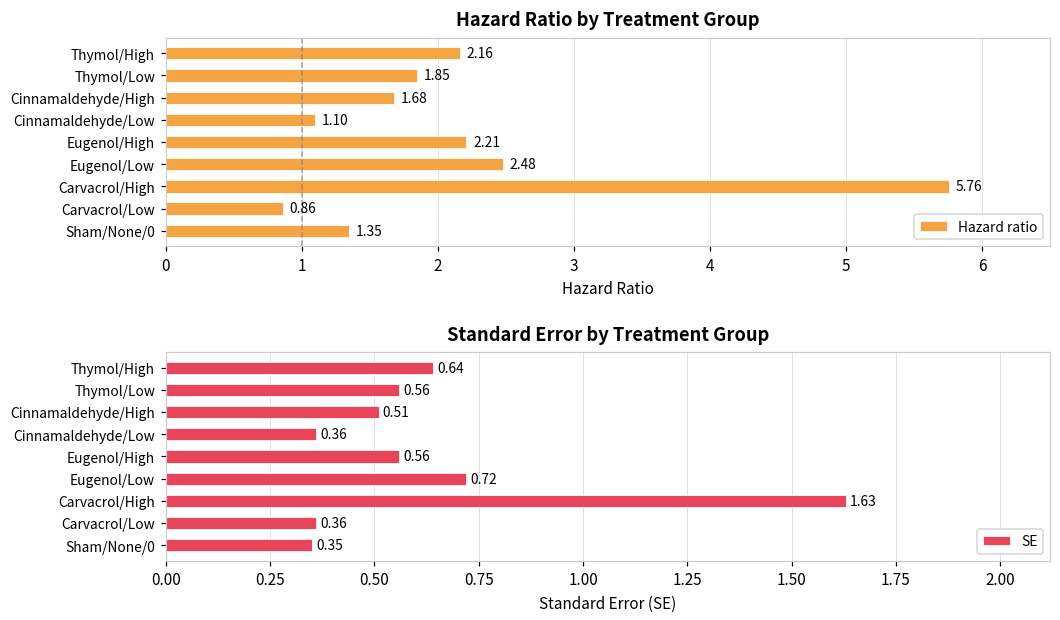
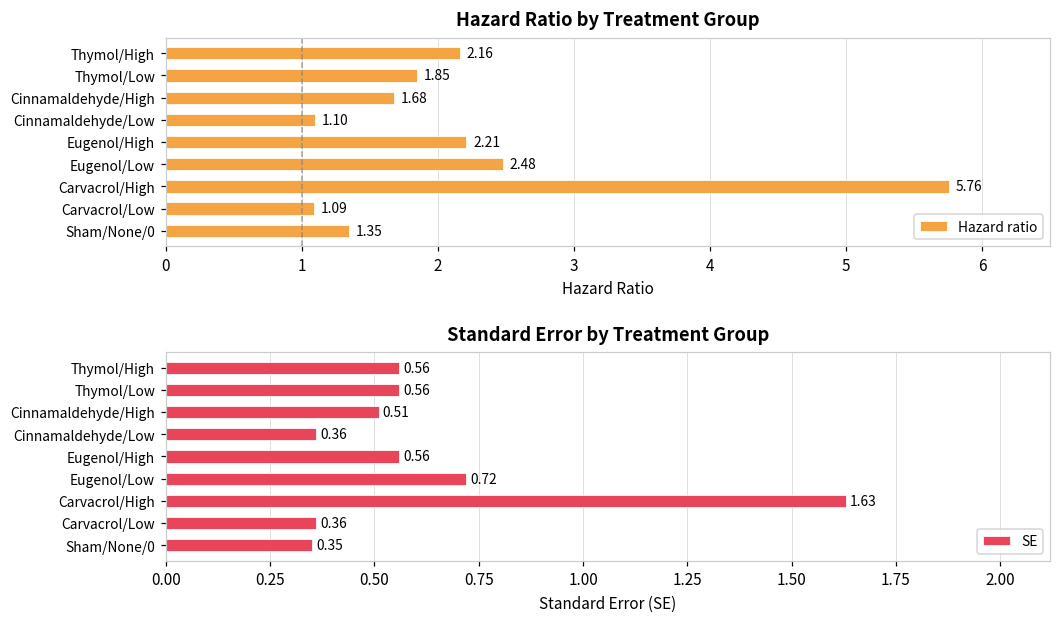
  {
    "Hazard Ratio by Treatment Group": {
      "Thymol/High": 2.16,
      "Thymol/Low": 1.85,
      "Cinnamaldehyde/High": 1.68,
      "Cinnamaldehyde/Low": 1.10,
      "Eugenol/High": 2.21,
      "Eugenol/Low": 2.48,
      "Carvacrol/High": 5.76,
-     "Carvacrol/Low": 0.86,
+     "Carvacrol/Low": 1.09,
      "Sham/None/0": 1.35
    },
    "Standard Error by Treatment Group": {
-     "Thymol/High": 0.64,
+     "Thymol/High": 0.56,
      "Thymol/Low": 0.56,
      "Cinnamaldehyde/High": 0.51,
      "Cinnamaldehyde/Low": 0.36,
      "Eugenol/High": 0.56,
      "Eugenol/Low": 0.72,
      "Carvacrol/High": 1.63,
      "Carvacrol/Low": 0.36,
      "Sham/None/0": 0.35
    }
  }
